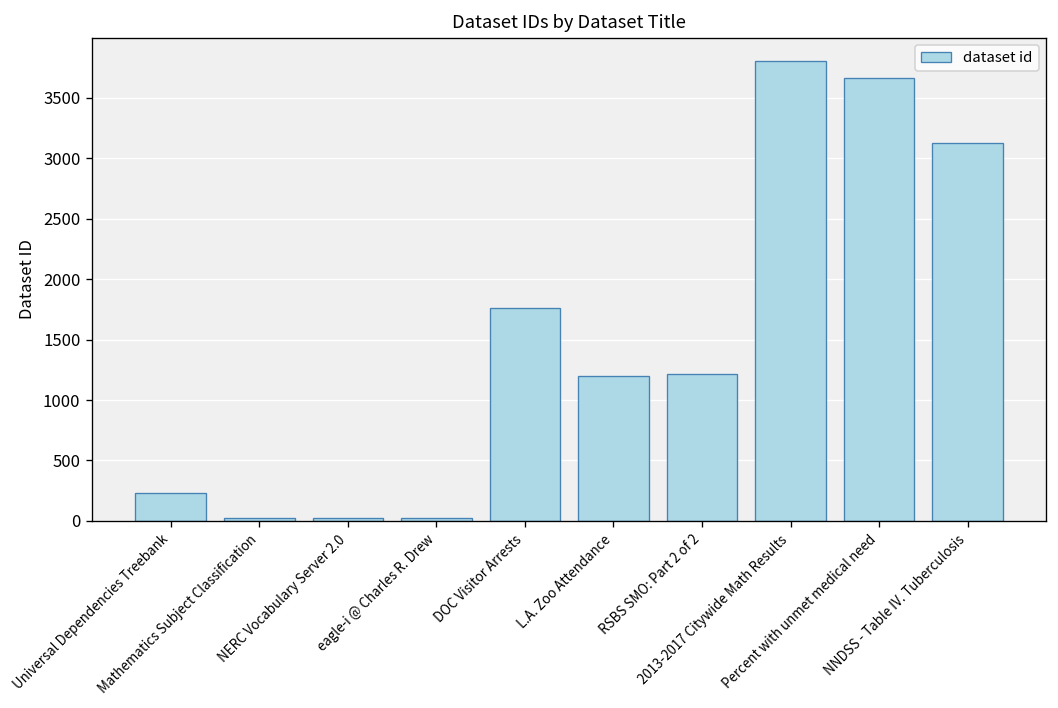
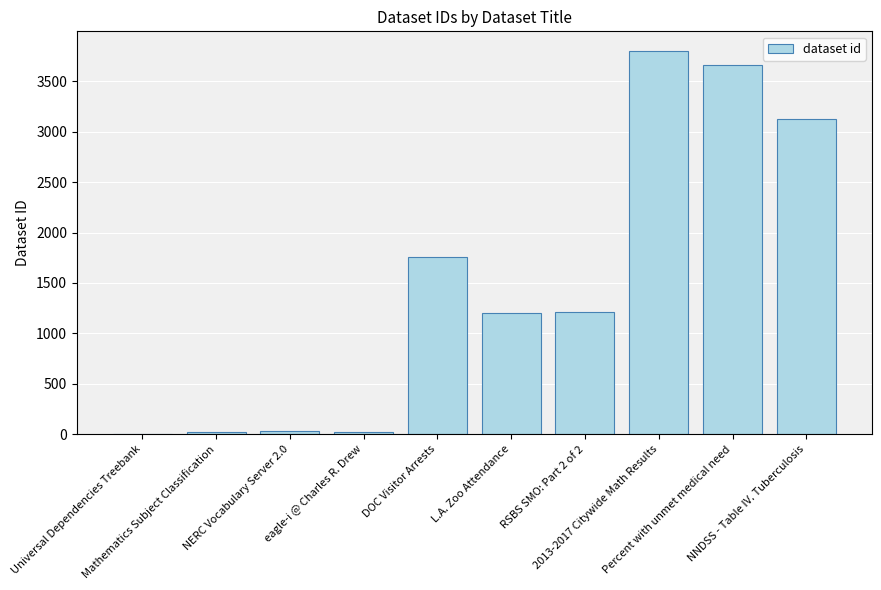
  {
-   "Universal Dependencies Treebank": 230,
+   "Universal Dependencies Treebank": 0,
    "NERC Vocabulary Server 2.0": 30,
    "DOC Visitor Arrests": 1760,
    "L.A. Zoo Attendance": 1200,
    "RSBS SMO: Part 2 of 2": 1220,
    "2013-2017 Citywide Math Results": 3810,
    "Percent with unmet medical need": 3660,
    "NNDSS - Table IV. Tuberculosis": 3130
  }
